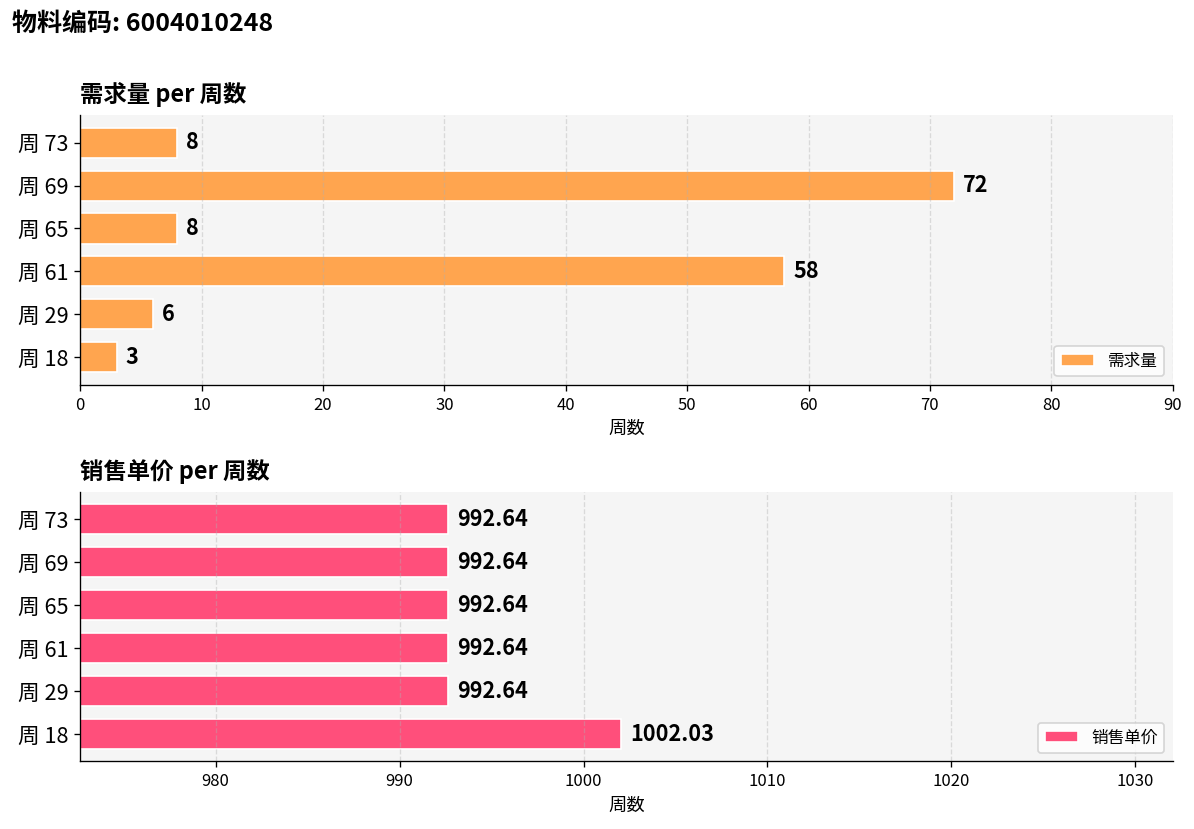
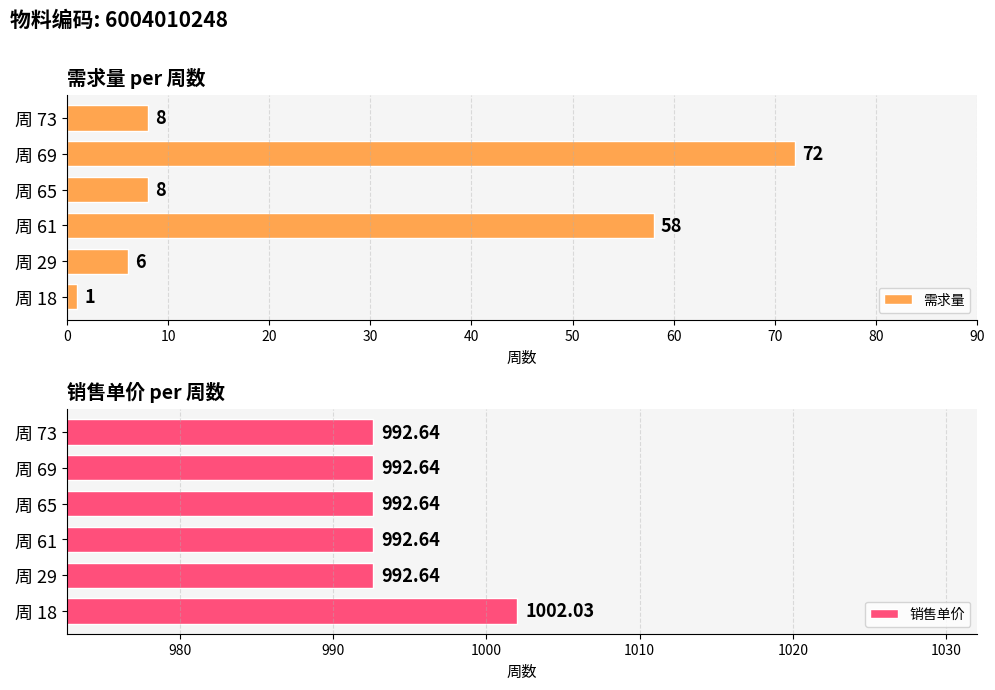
  {
    "需求量 per 周数": {
      "周 73": 8,
      "周 69": 72,
      "周 65": 8,
      "周 61": 58,
      "周 29": 6,
-     "周 18": 3
+     "周 18": 1
    },
    "销售单价 per 周数": {
      "周 73": 992.64,
      "周 69": 992.64,
      "周 65": 992.64,
      "周 61": 992.64,
      "周 29": 992.64,
      "周 18": 1002.03
    }
  }
